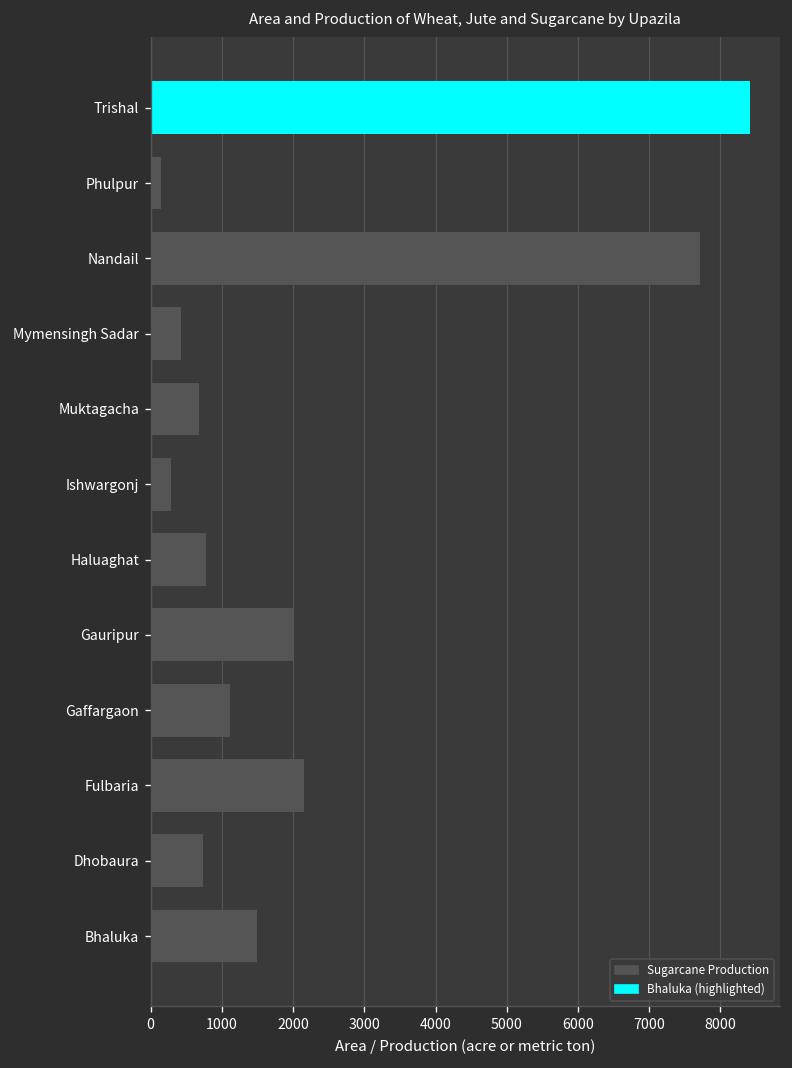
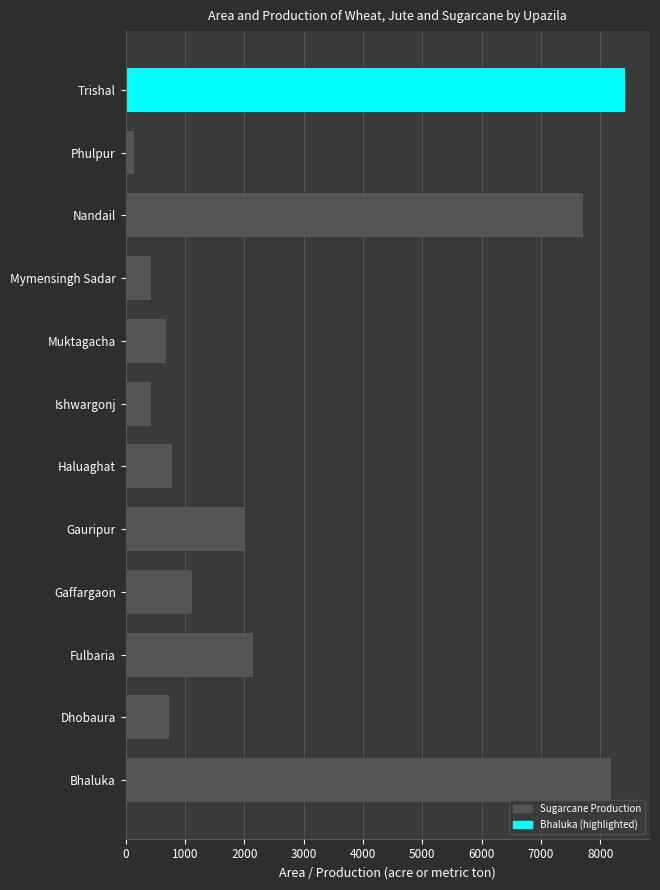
  {
    "Trishal": 8400,
    "Phulpur": 100,
    "Nandail": 7700,
    "Mymensingh Sadar": 400,
    "Muktagacha": 700,
-   "Ishwargonj": 300,
+   "Ishwargonj": 400,
    "Haluaghat": 800,
    "Gauripur": 2000,
    "Gaffargaon": 1100,
    "Fulbaria": 2200,
    "Dhobaura": 700,
-   "Bhaluka": 1500
+   "Bhaluka": 8200
  }
